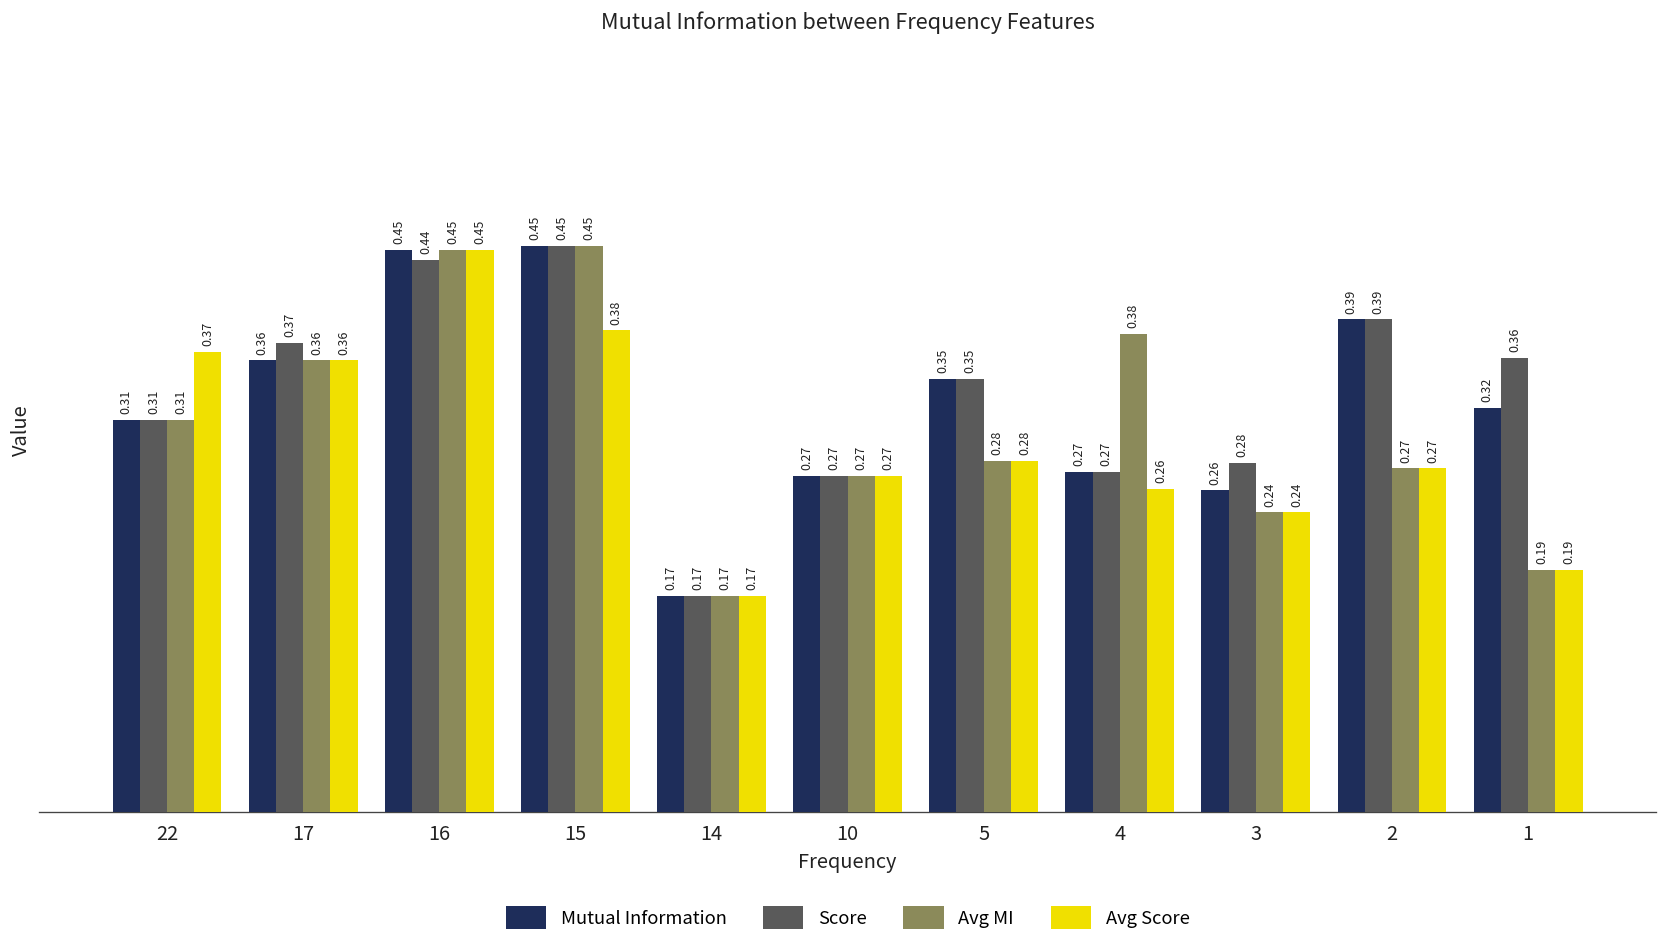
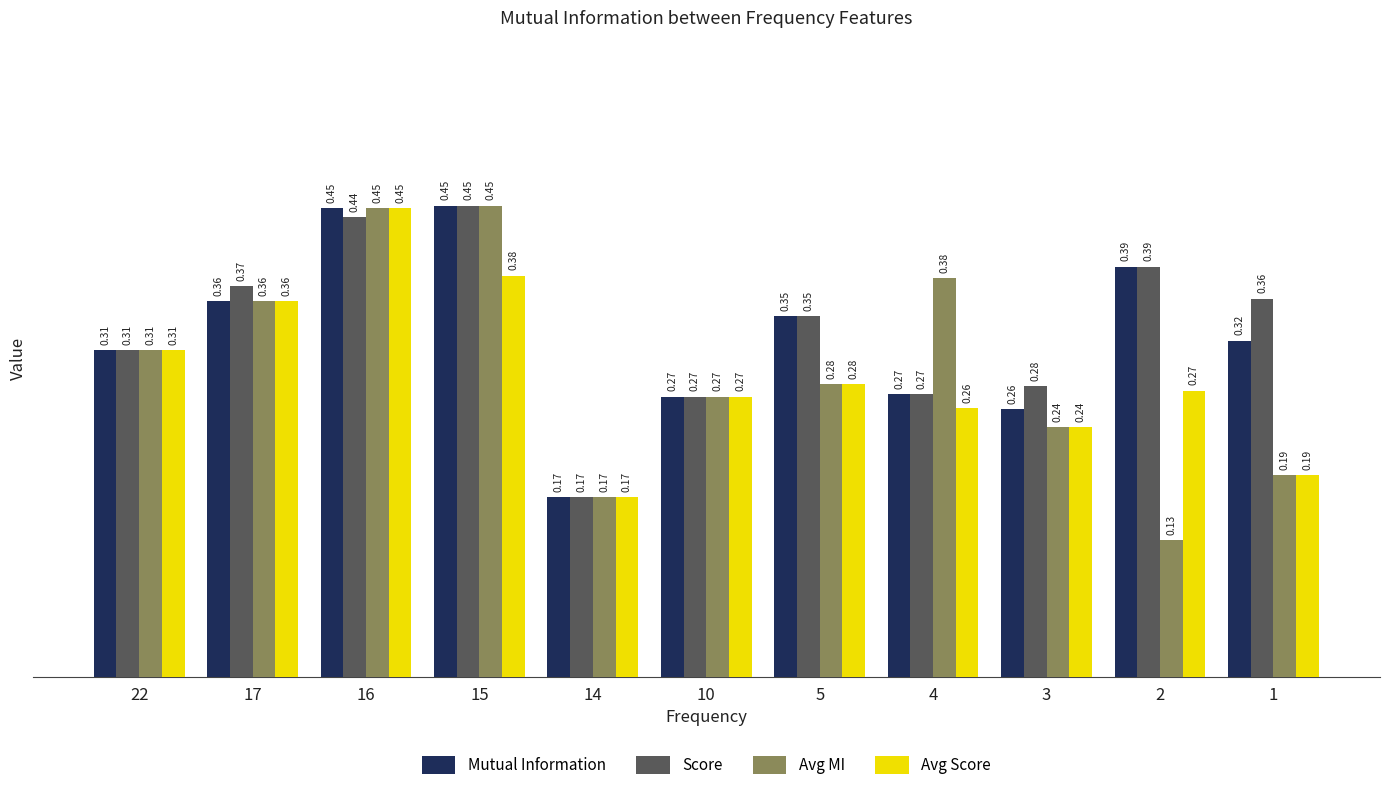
  {
    "Mutual Information": {
      "22": 0.31,
      "17": 0.36,
      "16": 0.45,
      "15": 0.45,
      "14": 0.17,
      "10": 0.27,
      "5": 0.35,
      "4": 0.27,
      "3": 0.26,
      "2": 0.39,
      "1": 0.32
    },
    "Score": {
      "22": 0.31,
      "17": 0.37,
      "16": 0.44,
      "15": 0.45,
      "14": 0.17,
      "10": 0.27,
      "5": 0.35,
      "4": 0.27,
      "3": 0.28,
      "2": 0.39,
      "1": 0.36
    },
    "Avg MI": {
      "22": 0.31,
      "17": 0.36,
      "16": 0.45,
      "15": 0.45,
      "14": 0.17,
      "10": 0.27,
      "5": 0.28,
      "4": 0.38,
      "3": 0.24,
-     "2": 0.27,
+     "2": 0.13,
      "1": 0.19
    },
    "Avg Score": {
-     "22": 0.37,
+     "22": 0.31,
      "17": 0.36,
      "16": 0.45,
      "15": 0.38,
      "14": 0.17,
      "10": 0.27,
      "5": 0.28,
      "4": 0.26,
      "3": 0.24,
      "2": 0.27,
      "1": 0.19
    }
  }
